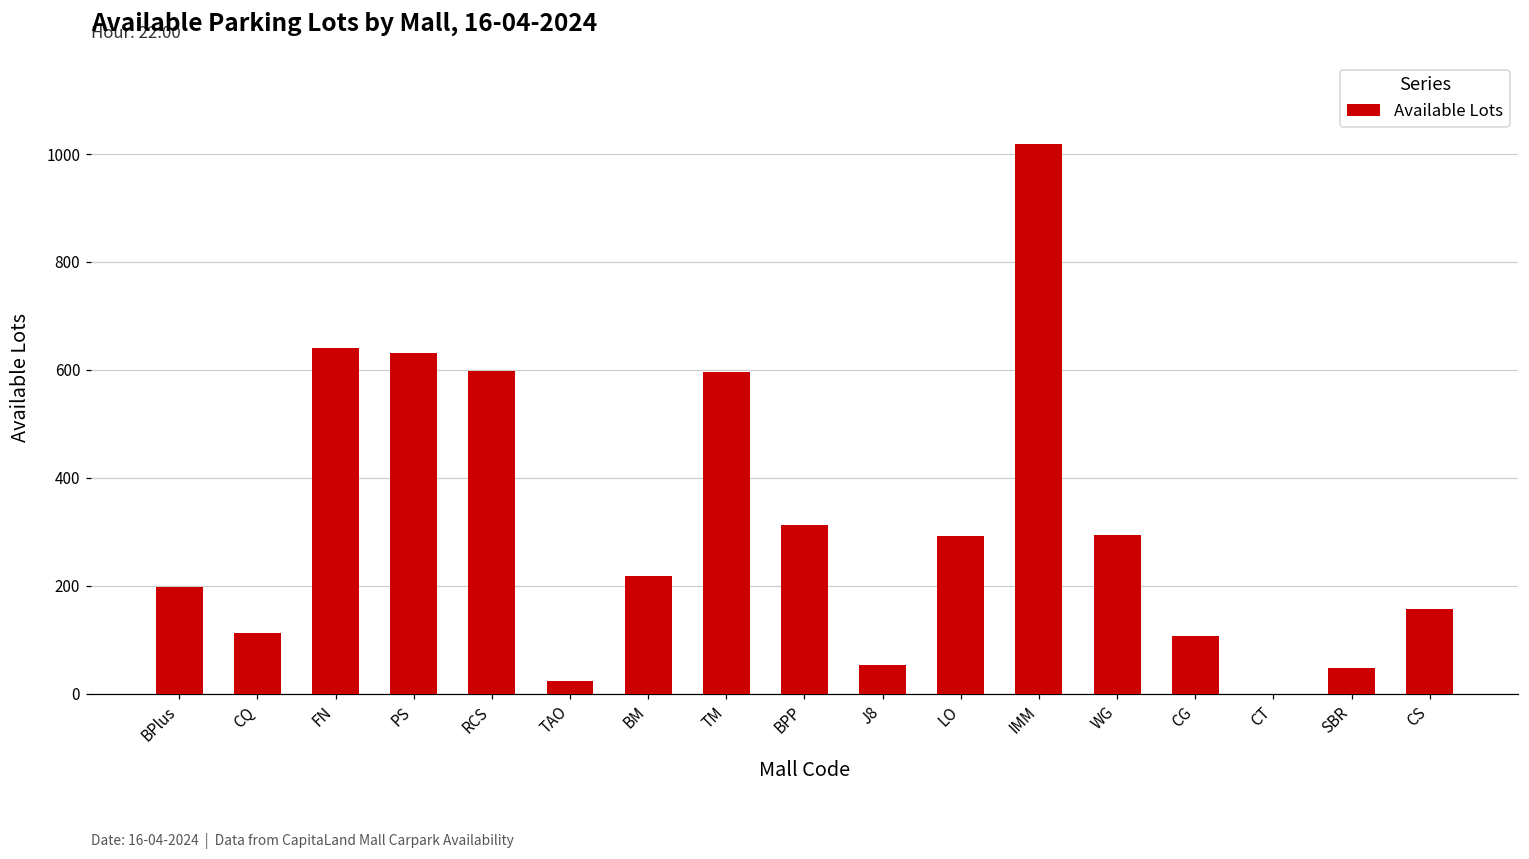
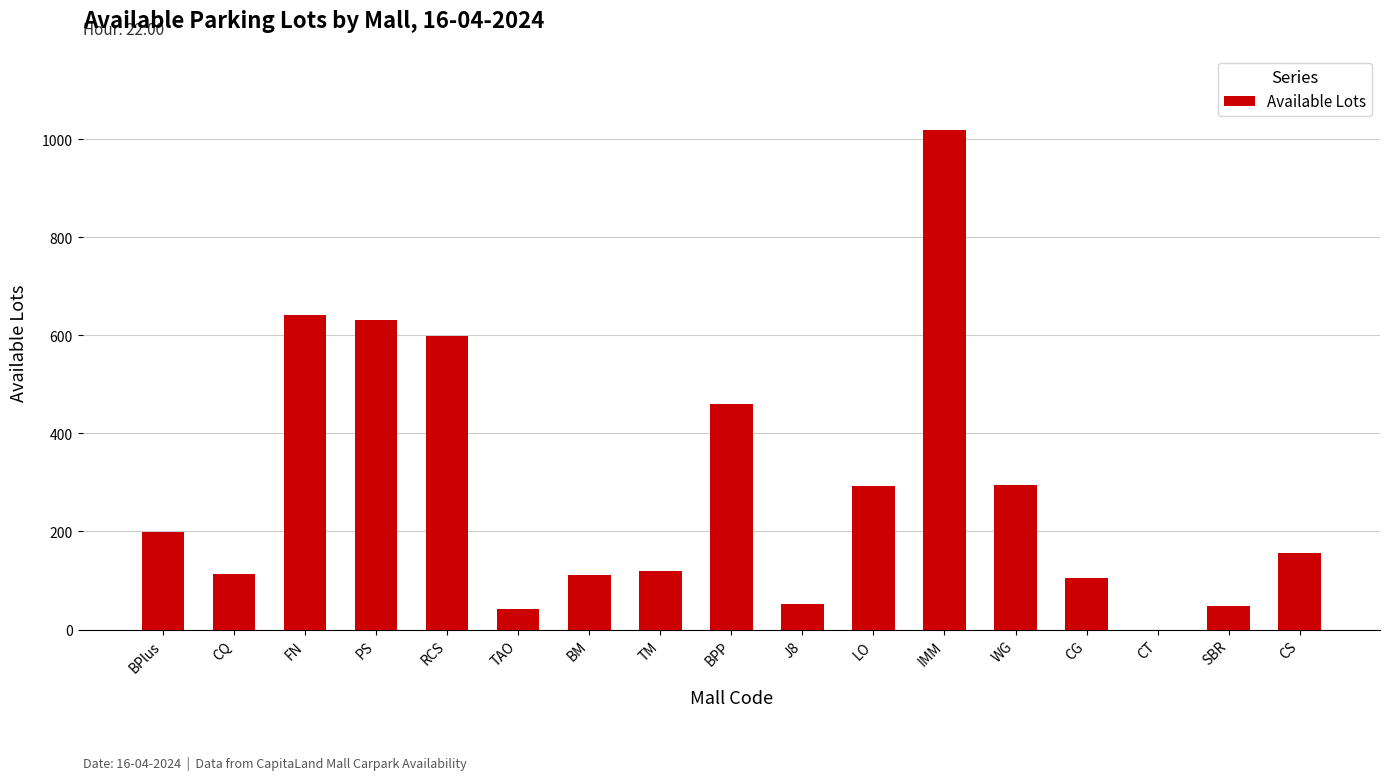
  {
    "BPlus": 200,
    "CQ": 110,
    "FN": 640,
    "PS": 630,
    "RCS": 600,
-   "TAO": 20,
-   "BM": 220,
-   "TM": 600,
-   "BPP": 310,
+   "TAO": 40,
+   "BM": 110,
+   "TM": 120,
+   "BPP": 460,
    "J8": 50,
    "LO": 290,
    "IMM": 1020,
    "WG": 290,
    "CG": 110,
    "CT": 0,
    "SBR": 50,
    "CS": 160
  }
